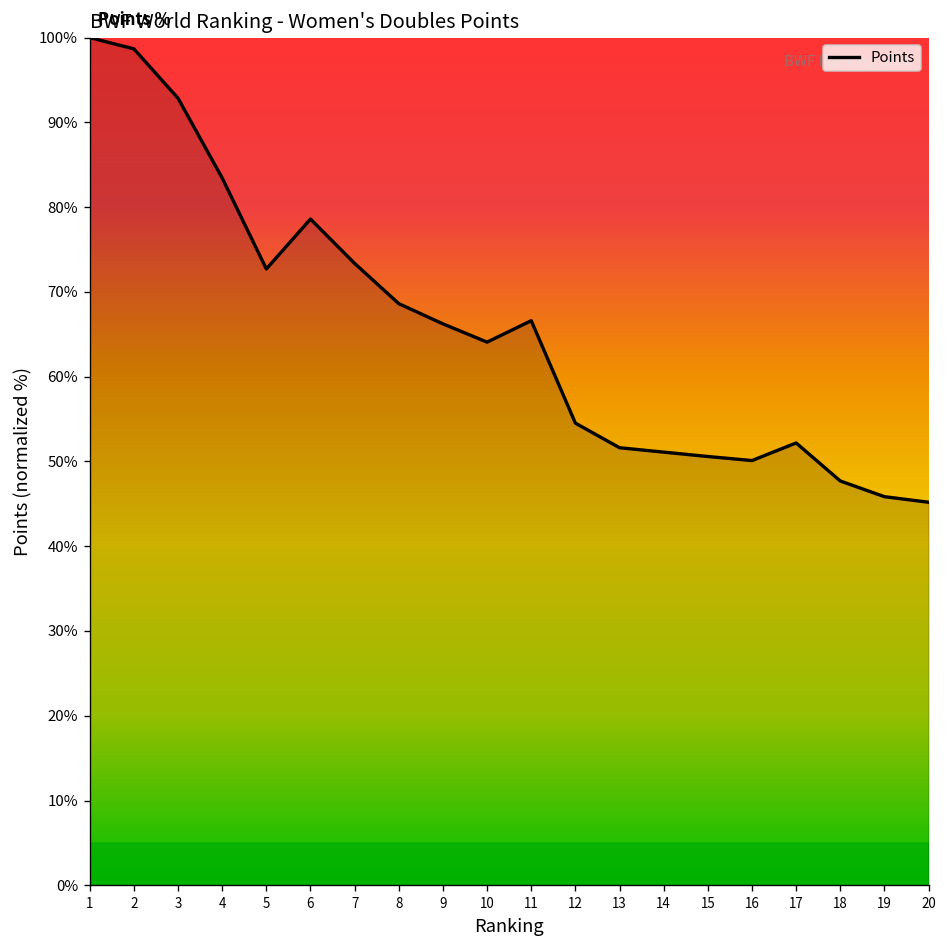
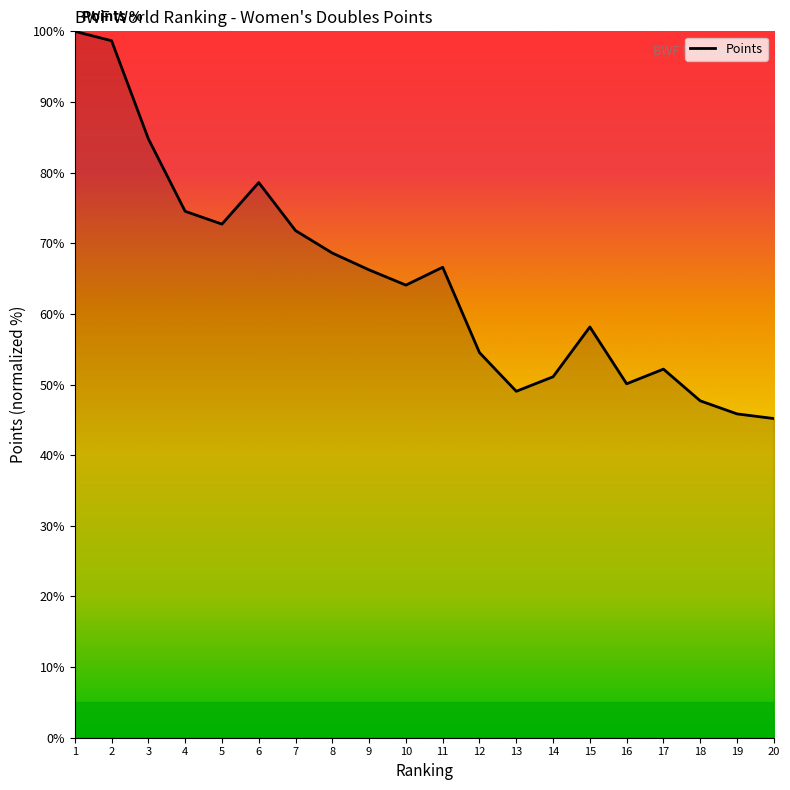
  {
    "1": "100%",
    "2": "99%",
-   "3": "93%",
-   "4": "83%",
+   "3": "85%",
+   "4": "75%",
    "5": "73%",
    "6": "79%",
-   "7": "73%",
+   "7": "72%",
    "8": "69%",
    "9": "66%",
    "10": "64%",
    "11": "67%",
    "12": "55%",
-   "13": "52%",
+   "13": "49%",
    "14": "51%",
-   "15": "51%",
+   "15": "58%",
    "16": "50%",
    "17": "52%",
    "18": "48%",
    "19": "46%",
    "20": "45%"
  }
